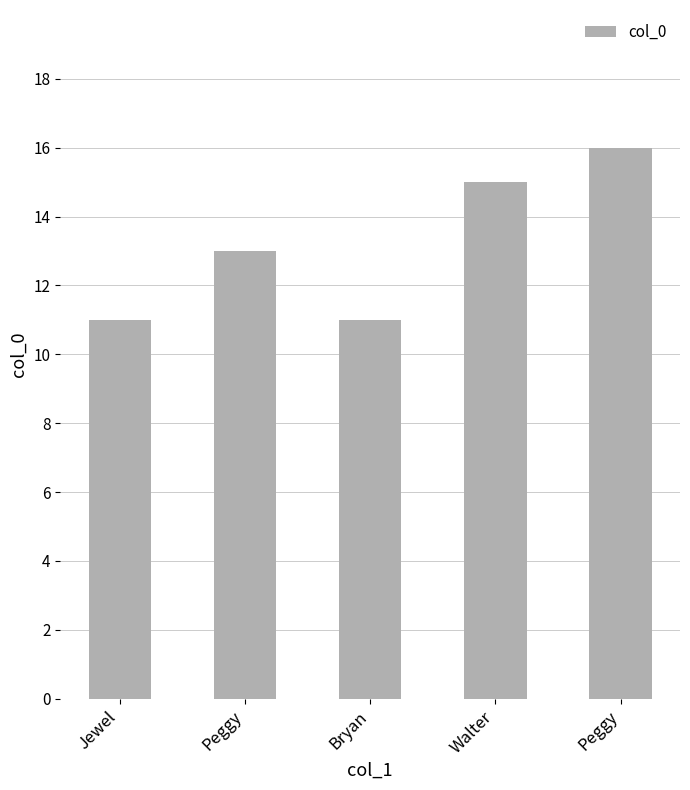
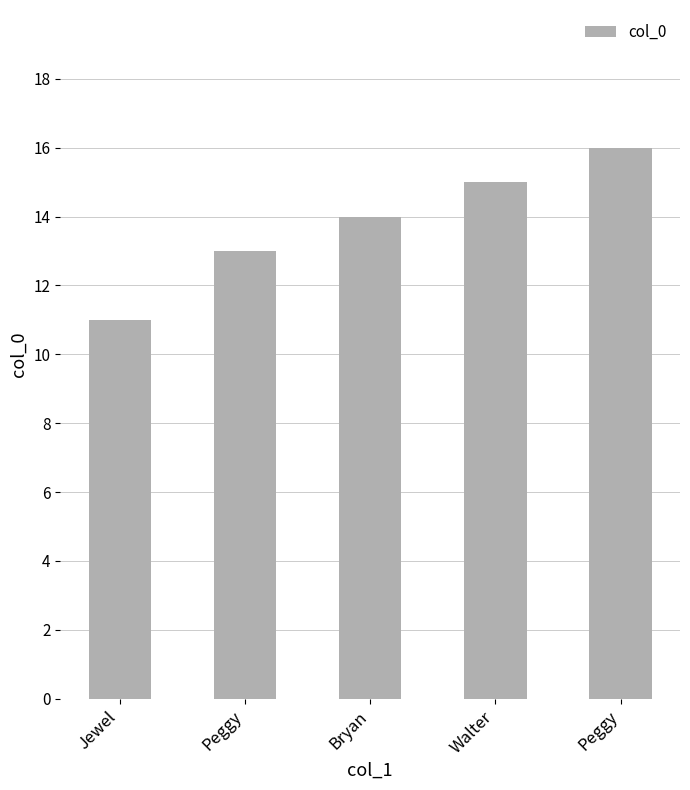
  {
    "Jewel": 11,
-   "Bryan": 11,
+   "Bryan": 14,
    "Walter": 15
  }
